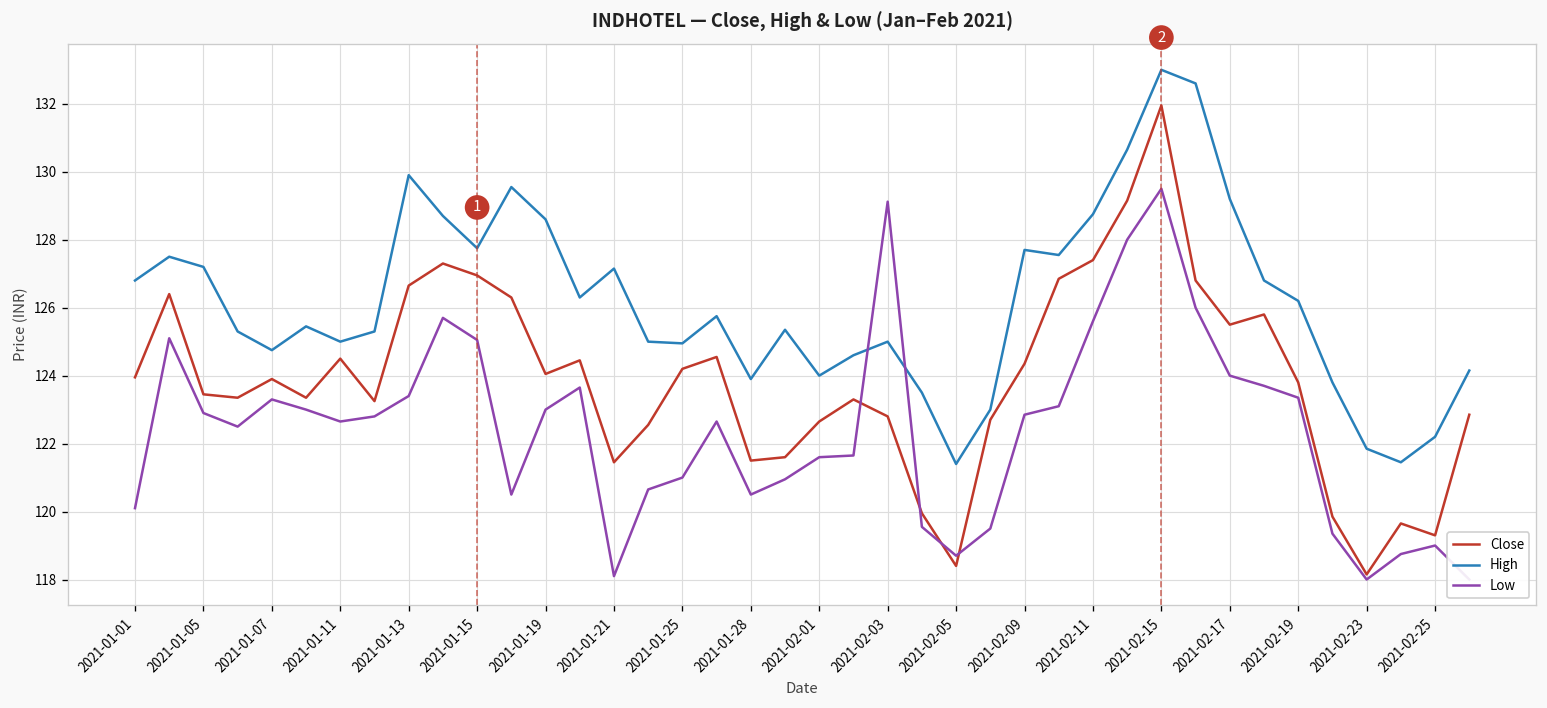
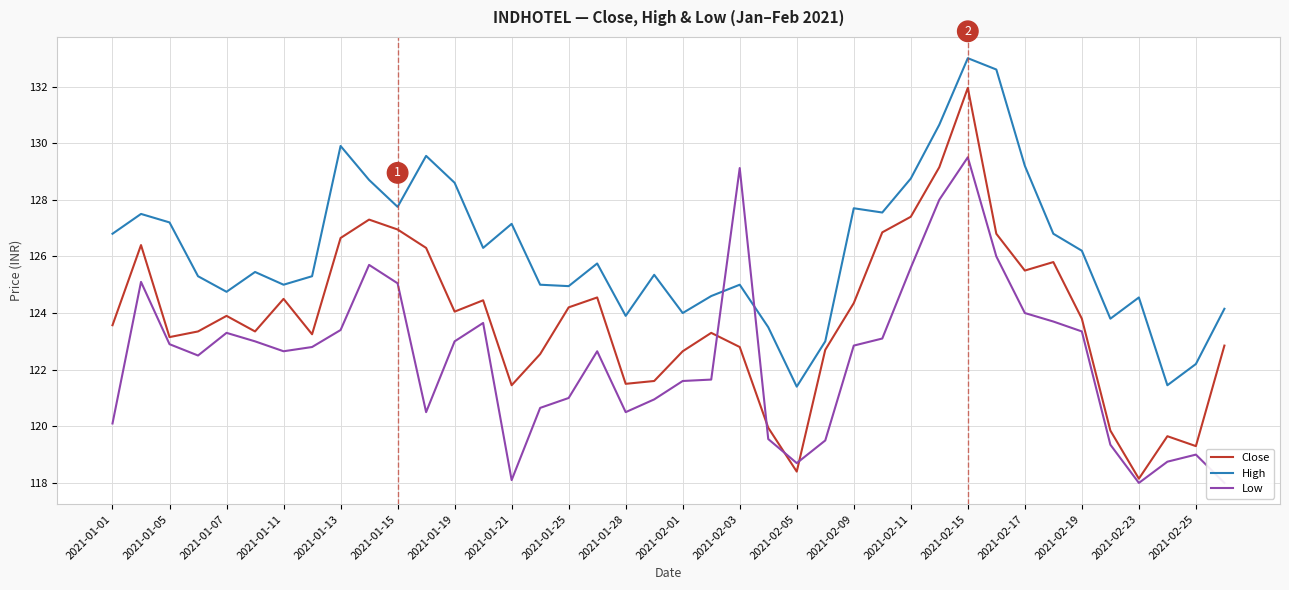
  {
    "Close": {
-     "2021-01-01": 124.0,
-     "2021-01-05": 123.5,
+     "2021-01-01": 123.6,
+     "2021-01-05": 123.2,
      "2021-01-07": 123.9,
      "2021-01-11": 124.5,
      "2021-01-13": 126.7,
      "2021-01-15": 127.0,
      "2021-01-19": 124.1,
      "2021-01-21": 121.5,
      "2021-01-25": 124.2,
      "2021-01-28": 121.5,
      "2021-02-01": 122.7,
      "2021-02-03": 122.8,
      "2021-02-05": 118.4,
      "2021-02-09": 124.4,
      "2021-02-11": 127.4,
      "2021-02-15": 132.0,
      "2021-02-17": 125.5,
      "2021-02-19": 123.8,
      "2021-02-23": 118.2,
      "2021-02-25": 119.3
    },
    "High": {
      "2021-01-01": 126.8,
      "2021-01-05": 127.2,
      "2021-01-07": 124.8,
      "2021-01-11": 125.0,
      "2021-01-13": 129.9,
      "2021-01-15": 127.8,
      "2021-01-19": 128.6,
      "2021-01-21": 127.2,
      "2021-01-25": 125.0,
      "2021-01-28": 123.9,
      "2021-02-01": 124.0,
      "2021-02-03": 125.0,
      "2021-02-05": 121.4,
      "2021-02-09": 127.7,
      "2021-02-11": 128.8,
      "2021-02-17": 129.2,
      "2021-02-19": 126.2,
-     "2021-02-23": 121.9,
+     "2021-02-23": 124.6,
      "2021-02-25": 122.2
    },
    "Low": {
      "2021-01-01": 120.1,
      "2021-01-05": 122.9,
      "2021-01-07": 123.3,
      "2021-01-11": 122.7,
      "2021-01-13": 123.4,
      "2021-01-15": 125.1,
      "2021-01-19": 123.0,
      "2021-01-21": 118.1,
      "2021-01-25": 121.0,
      "2021-01-28": 120.5,
      "2021-02-01": 121.6,
      "2021-02-03": 129.1,
      "2021-02-05": 118.7,
      "2021-02-09": 122.9,
      "2021-02-11": 125.6,
      "2021-02-15": 129.5,
      "2021-02-17": 124.0,
      "2021-02-19": 123.4,
      "2021-02-23": 118.0,
      "2021-02-25": 119.0
    }
  }
